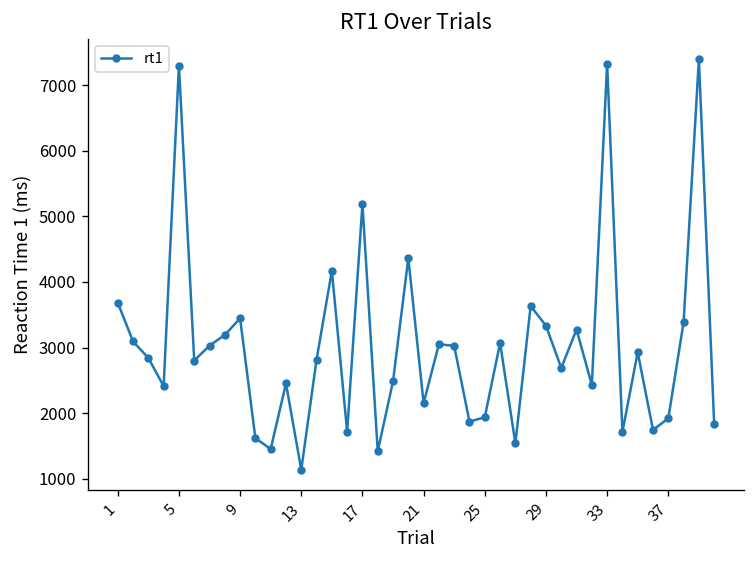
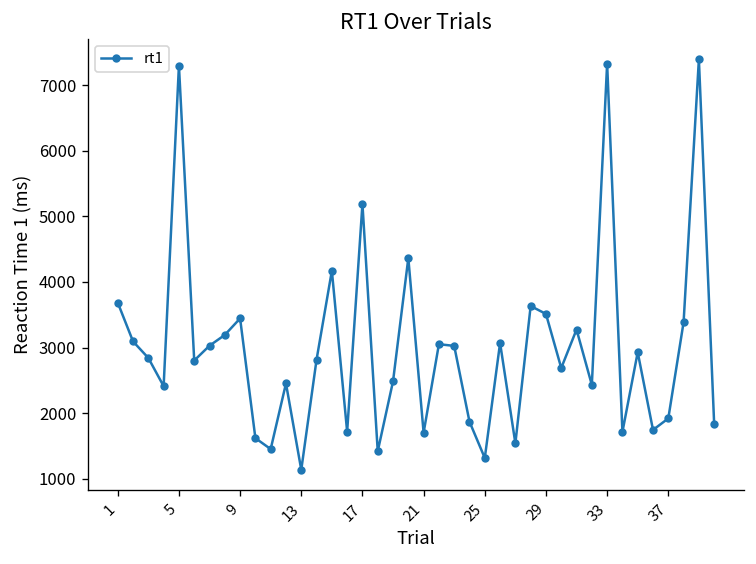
  {
    "1": 3700,
    "5": 7300,
    "9": 3400,
    "13": 1100,
    "17": 5200,
-   "21": 2200,
-   "25": 1900,
-   "29": 3300,
+   "21": 1700,
+   "25": 1300,
+   "29": 3500,
    "33": 7300,
    "37": 1900
  }
